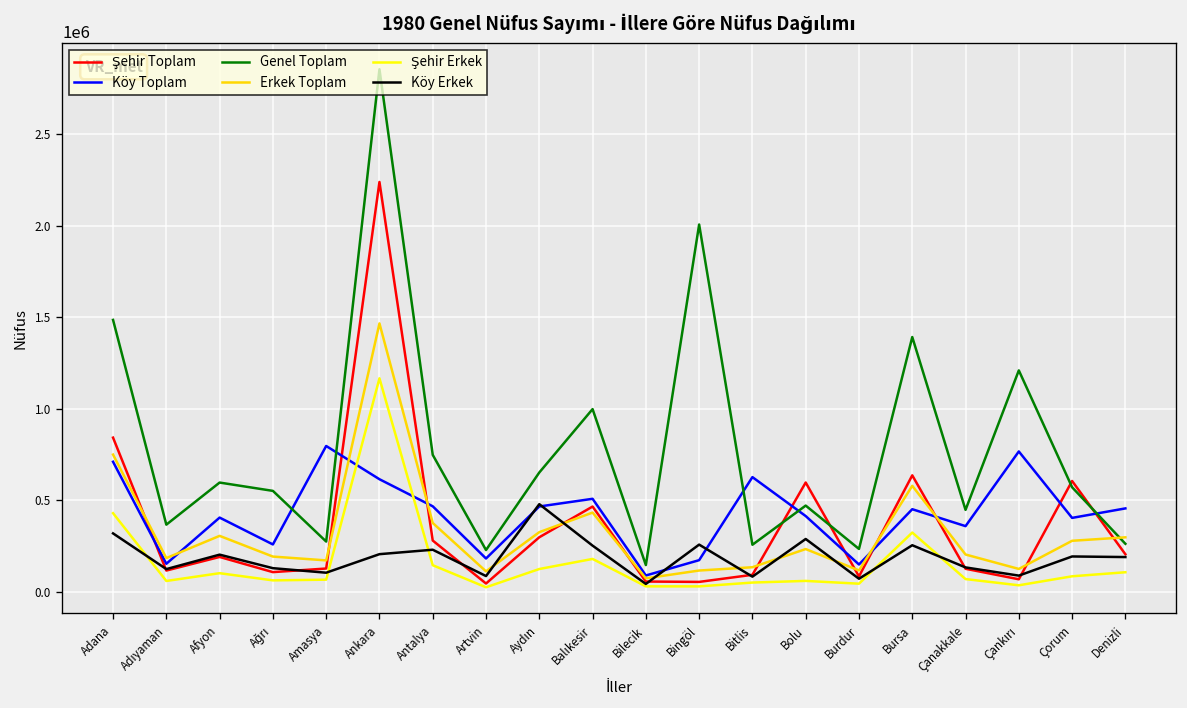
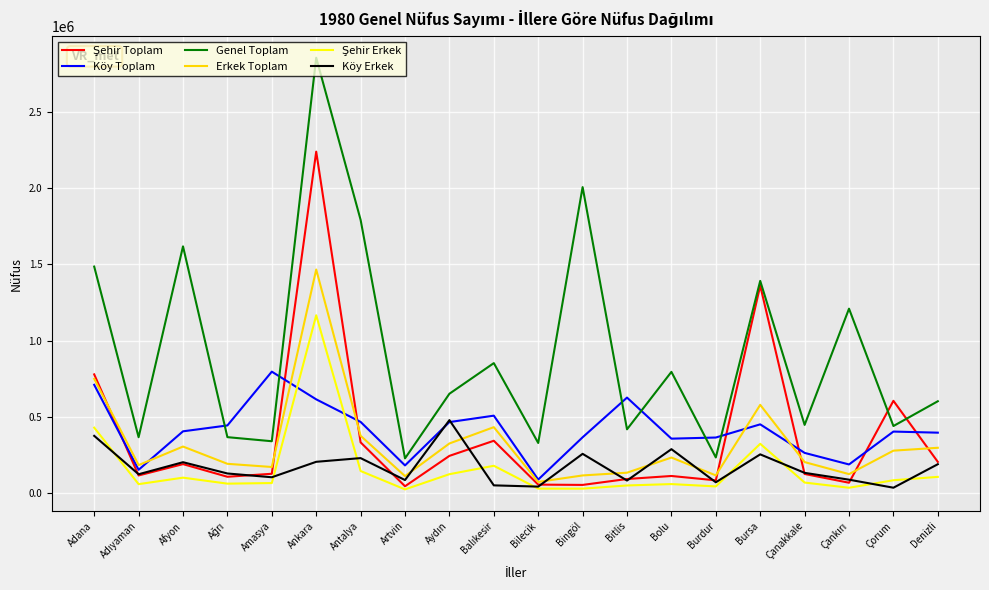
  {
    "Şehir Toplam": {
-     "Adana": 840000,
+     "Adana": 780000,
      "Ağrı": 110000,
      "Amasya": 130000,
      "Ankara": 2240000,
-     "Antalya": 280000,
+     "Antalya": 330000,
      "Artvin": 50000,
-     "Aydın": 300000,
-     "Balıkesir": 470000,
+     "Aydın": 250000,
+     "Balıkesir": 340000,
      "Bingöl": 50000,
-     "Bolu": 600000,
-     "Bursa": 640000,
+     "Bolu": 110000,
+     "Bursa": 1360000,
      "Çankırı": 70000,
      "Çorum": 610000
    },
    "Köy Toplam": {
      "Adana": 710000,
      "Adıyaman": 150000,
      "Afyon": 410000,
-     "Ağrı": 260000,
+     "Ağrı": 440000,
      "Amasya": 800000,
      "Ankara": 620000,
      "Antalya": 470000,
      "Artvin": 180000,
      "Balıkesir": 510000,
-     "Bingöl": 170000,
+     "Bingöl": 370000,
      "Bitlis": 630000,
-     "Bolu": 410000,
-     "Burdur": 150000,
+     "Bolu": 360000,
+     "Burdur": 370000,
      "Bursa": 450000,
-     "Çanakkale": 360000,
-     "Çankırı": 770000,
+     "Çanakkale": 260000,
+     "Çankırı": 190000,
      "Çorum": 400000,
-     "Denizli": 460000
+     "Denizli": 400000
    },
    "Genel Toplam": {
      "Adana": 1490000,
      "Adıyaman": 370000,
-     "Afyon": 600000,
-     "Ağrı": 550000,
-     "Amasya": 280000,
-     "Antalya": 750000,
+     "Afyon": 1620000,
+     "Ağrı": 370000,
+     "Amasya": 340000,
+     "Antalya": 1790000,
      "Artvin": 230000,
      "Aydın": 650000,
-     "Balıkesir": 1000000,
-     "Bilecik": 150000,
+     "Balıkesir": 850000,
+     "Bilecik": 330000,
      "Bingöl": 2010000,
-     "Bitlis": 260000,
-     "Bolu": 470000,
+     "Bitlis": 420000,
+     "Bolu": 800000,
      "Burdur": 240000,
      "Bursa": 1390000,
      "Çanakkale": 450000,
      "Çankırı": 1210000,
-     "Çorum": 570000,
-     "Denizli": 260000
+     "Çorum": 440000,
+     "Denizli": 600000
    },
    "Köy Erkek": {
-     "Adana": 320000,
+     "Adana": 380000,
      "Ağrı": 130000,
      "Amasya": 110000,
      "Ankara": 210000,
      "Antalya": 230000,
      "Artvin": 90000,
-     "Balıkesir": 250000,
+     "Balıkesir": 50000,
      "Bingöl": 260000,
      "Bolu": 290000,
      "Bursa": 260000,
      "Çankırı": 90000,
-     "Çorum": 190000
+     "Çorum": 40000
    }
  }
